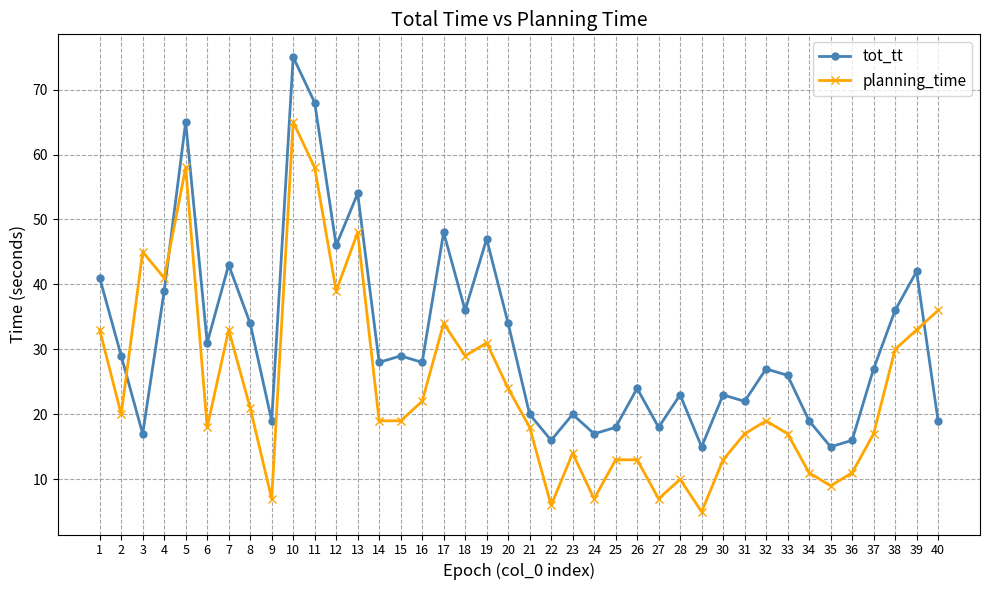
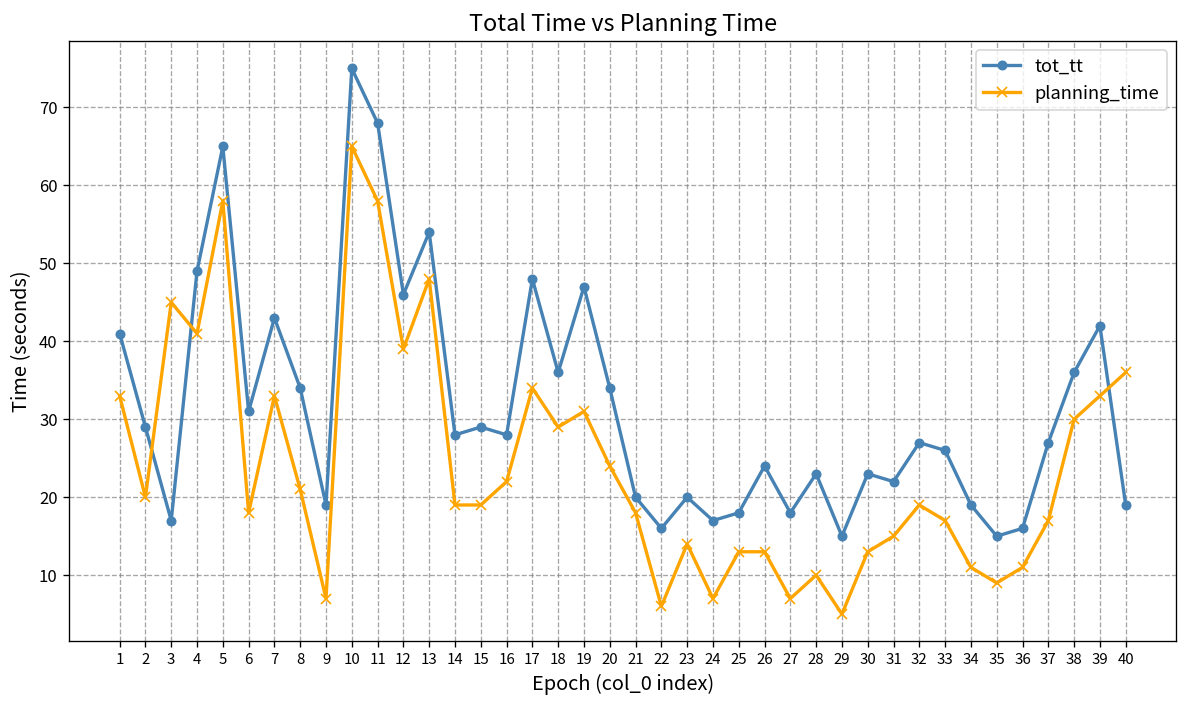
  {
    "tot_tt": {
      "1": 41,
      "2": 29,
      "3": 17,
-     "4": 39,
+     "4": 49,
      "5": 65,
      "6": 31,
      "7": 43,
      "8": 34,
      "9": 19,
      "10": 75,
      "11": 68,
      "12": 46,
      "13": 54,
      "14": 28,
      "15": 29,
      "16": 28,
      "17": 48,
      "18": 36,
      "19": 47,
      "20": 34,
      "21": 20,
      "22": 16,
      "23": 20,
      "24": 17,
      "25": 18,
      "26": 24,
      "27": 18,
      "28": 23,
      "29": 15,
      "30": 23,
      "31": 22,
      "32": 27,
      "33": 26,
      "34": 19,
      "35": 15,
      "36": 16,
      "37": 27,
      "38": 36,
      "39": 42,
      "40": 19
    },
    "planning_time": {
      "1": 33,
      "2": 20,
      "3": 45,
      "4": 41,
      "5": 58,
      "6": 18,
      "7": 33,
      "8": 21,
      "9": 7,
      "10": 65,
      "11": 58,
      "12": 39,
      "13": 48,
      "14": 19,
      "15": 19,
      "16": 22,
      "17": 34,
      "18": 29,
      "19": 31,
      "20": 24,
      "21": 18,
      "22": 6,
      "23": 14,
      "24": 7,
      "25": 13,
      "26": 13,
      "27": 7,
      "28": 10,
      "29": 5,
      "30": 13,
-     "31": 17,
+     "31": 15,
      "32": 19,
      "33": 17,
      "34": 11,
      "35": 9,
      "36": 11,
      "37": 17,
      "38": 30,
      "39": 33,
      "40": 36
    }
  }
